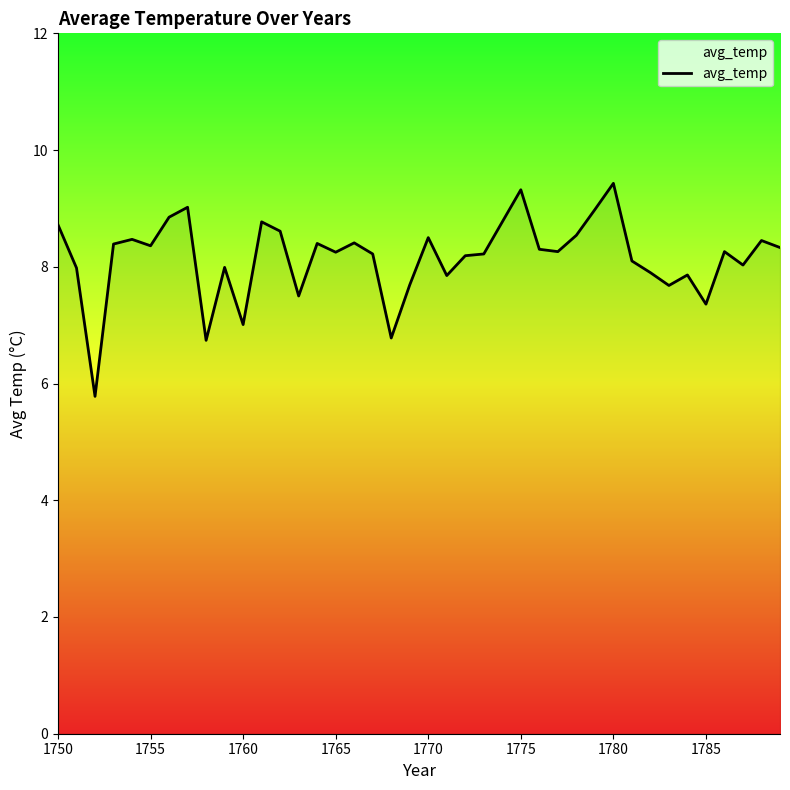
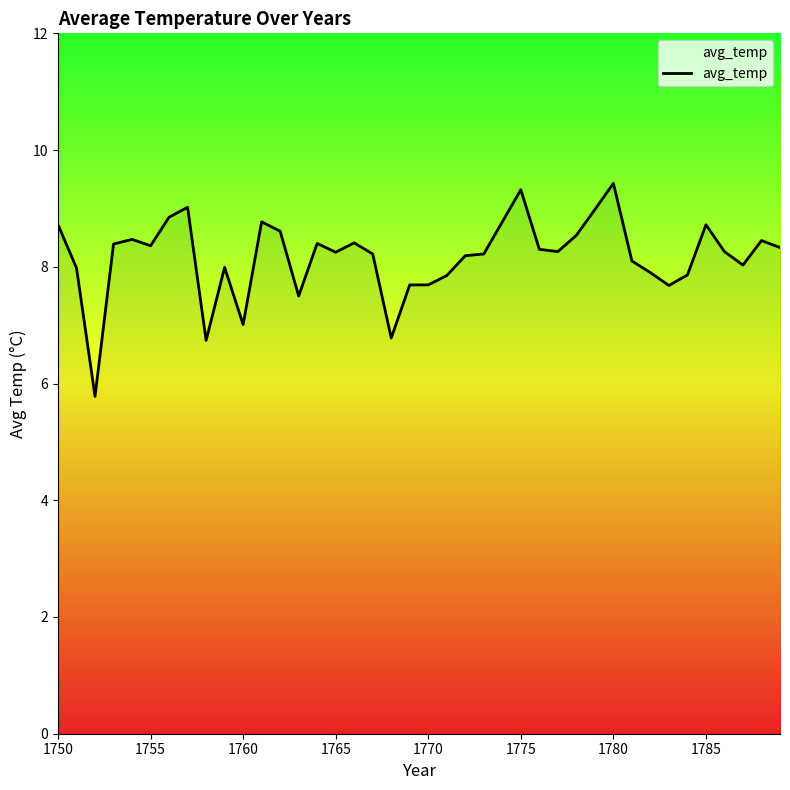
  {
    "1750": 8.7,
    "1755": 8.4,
    "1760": 7.0,
    "1765": 8.3,
-   "1770": 8.5,
+   "1770": 7.7,
    "1775": 9.3,
    "1780": 9.4,
-   "1785": 7.4
+   "1785": 8.7
  }
